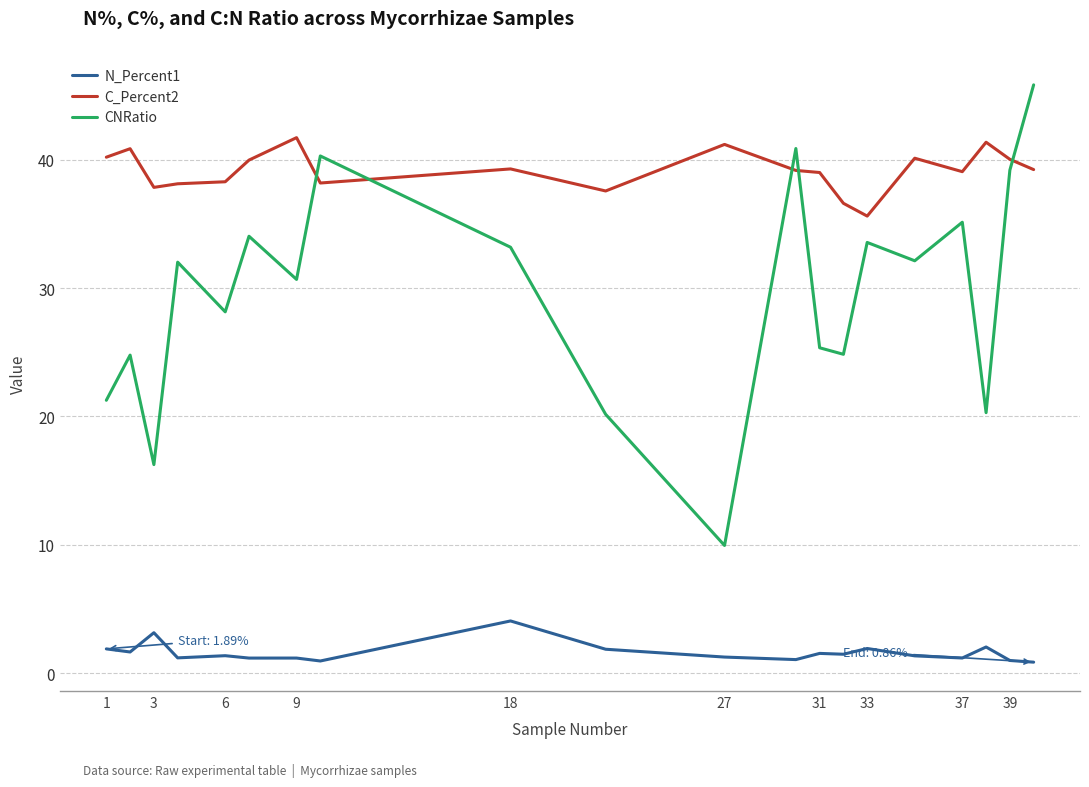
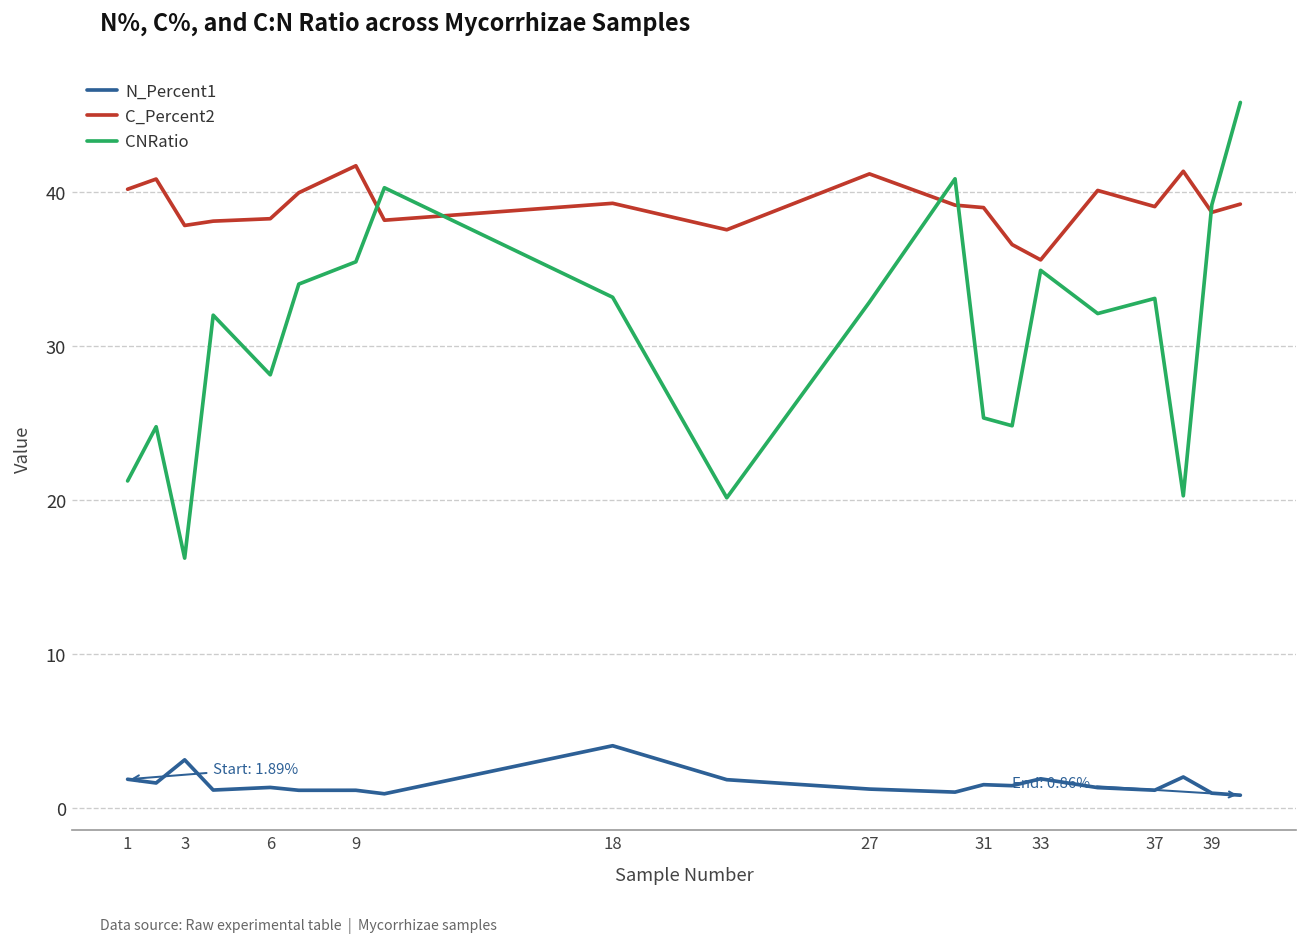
  {
    "N_Percent1": {
      "1": 1.9,
      "6": 1.4,
      "9": 1.2,
      "18": 4.1,
      "27": 1.3,
      "31": 1.5
    },
    "C_Percent2": {
      "1": 40.2,
      "3": 37.9,
      "6": 38.3,
      "9": 41.7,
      "18": 39.3,
      "27": 41.2,
      "31": 39.0,
      "33": 35.6,
      "37": 39.1,
-     "39": 40.0
+     "39": 38.7
    },
    "CNRatio": {
      "1": 21.3,
      "3": 16.3,
      "6": 28.2,
-     "9": 30.7,
+     "9": 35.5,
      "18": 33.2,
-     "27": 9.9,
+     "27": 32.9,
      "31": 25.4,
-     "33": 33.6,
-     "37": 35.1,
+     "33": 34.9,
+     "37": 33.1,
      "39": 39.2
    }
  }
